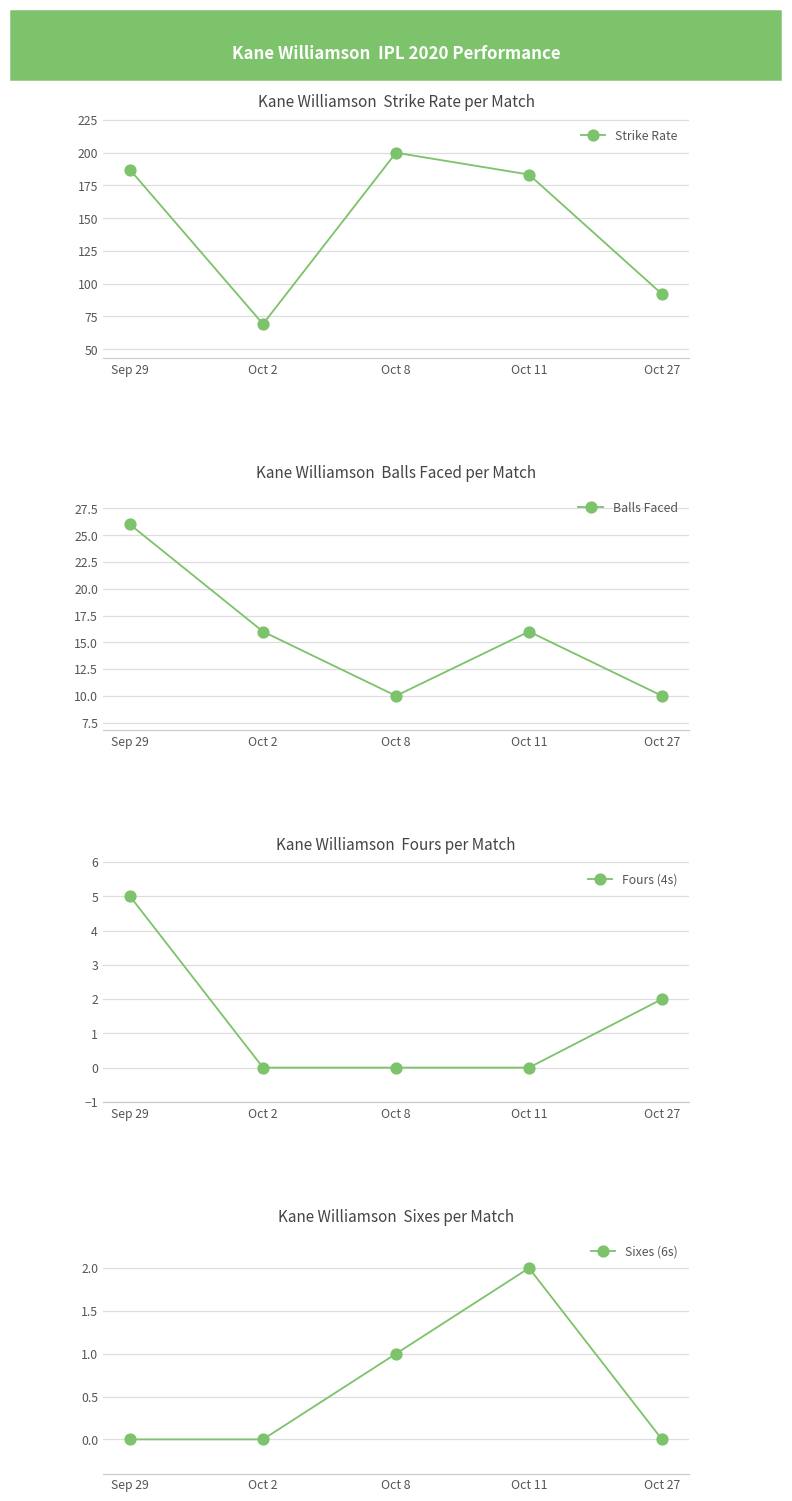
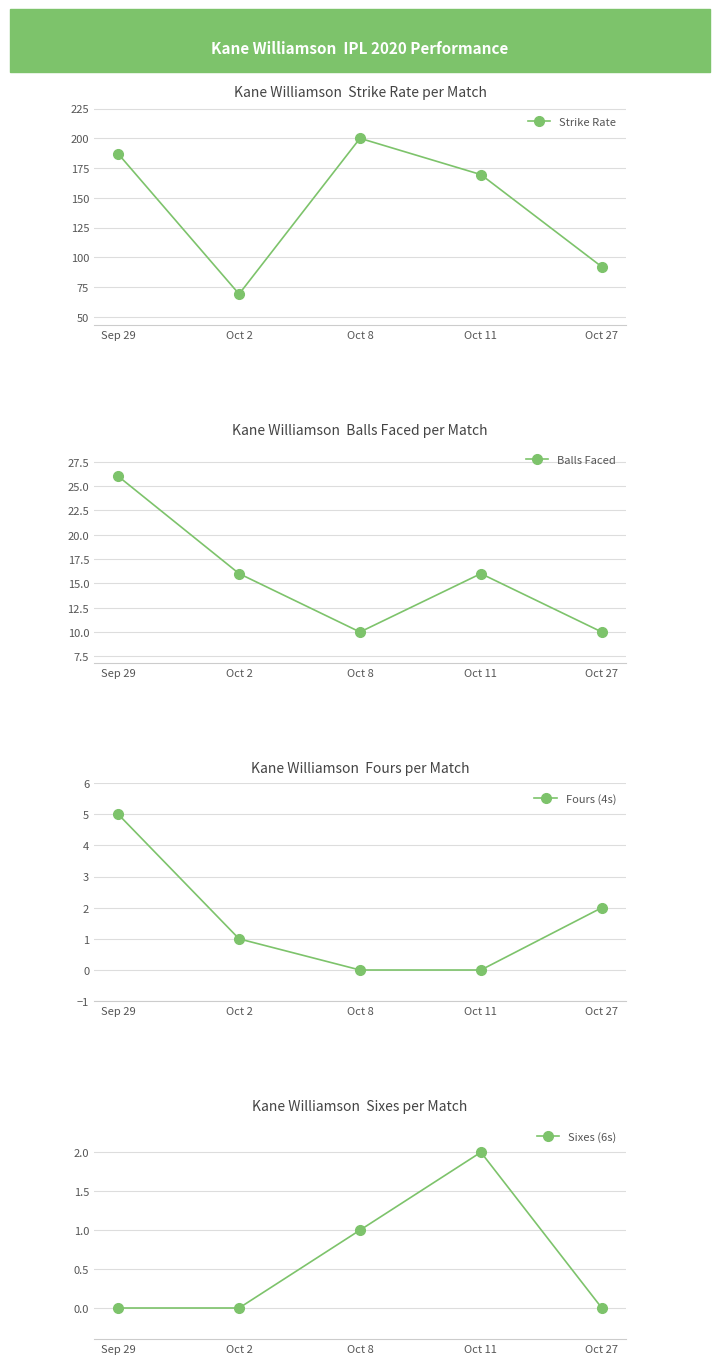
  {
    "Kane Williamson Strike Rate per Match": {
      "Sep 29": 187,
      "Oct 2": 69,
      "Oct 8": 200,
-     "Oct 11": 183,
+     "Oct 11": 170,
      "Oct 27": 92
    },
    "Kane Williamson Balls Faced per Match": {
      "Sep 29": 26,
      "Oct 2": 16,
      "Oct 8": 10,
      "Oct 11": 16,
      "Oct 27": 10
    },
    "Kane Williamson Fours per Match": {
      "Sep 29": 5,
-     "Oct 2": 0,
+     "Oct 2": 1,
      "Oct 8": 0,
      "Oct 11": 0,
      "Oct 27": 2
    },
    "Kane Williamson Sixes per Match": {
      "Sep 29": 0.0,
      "Oct 2": 0.0,
      "Oct 8": 1.0,
      "Oct 11": 2.0,
      "Oct 27": 0.0
    }
  }
